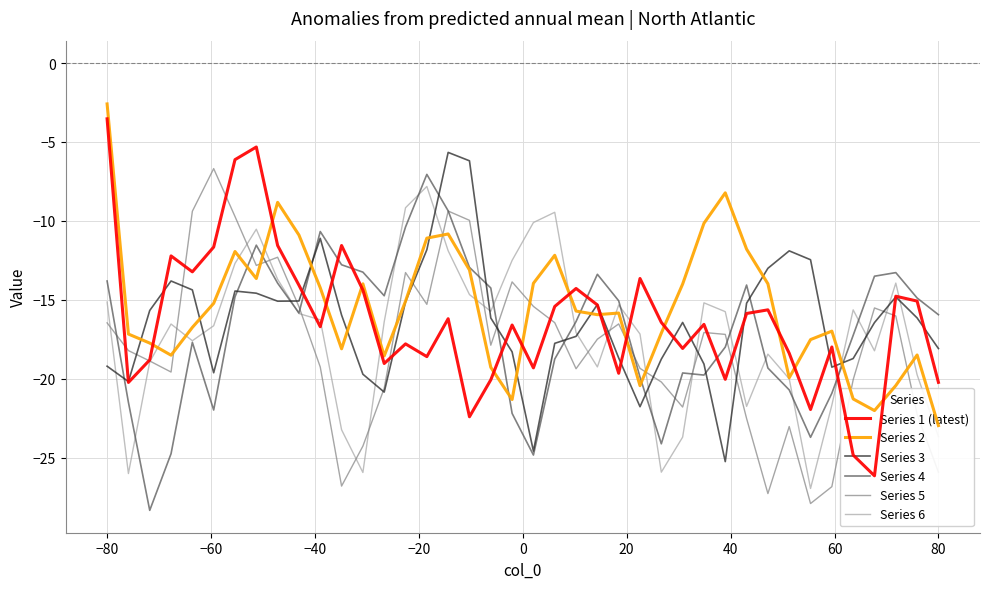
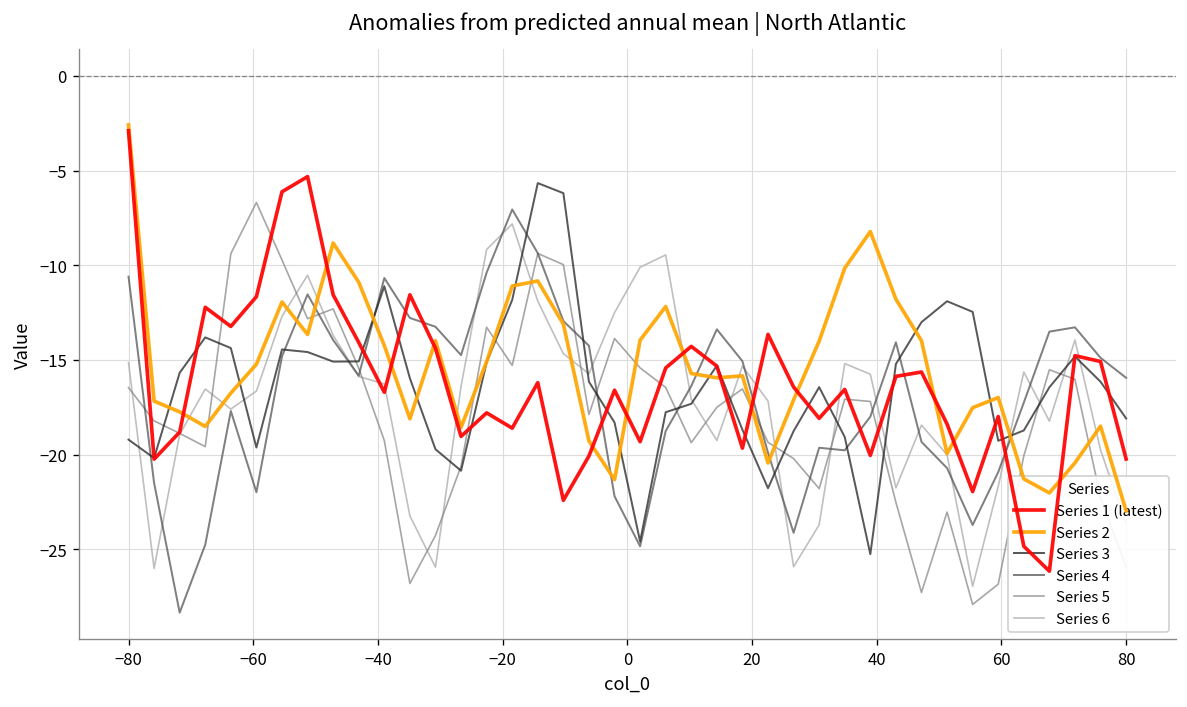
  {
    "Series 1 (latest)": {
-     "−80": -3.5,
+     "−80": -2.9,
      "80": -20.2
    },
    "Series 2": {
      "−80": -2.6
    },
    "Series 3": {
      "−80": -19.2,
      "80": -18.1
    },
    "Series 4": {
-     "−80": -13.8,
+     "−80": -10.6,
      "80": -15.9
    }
  }
